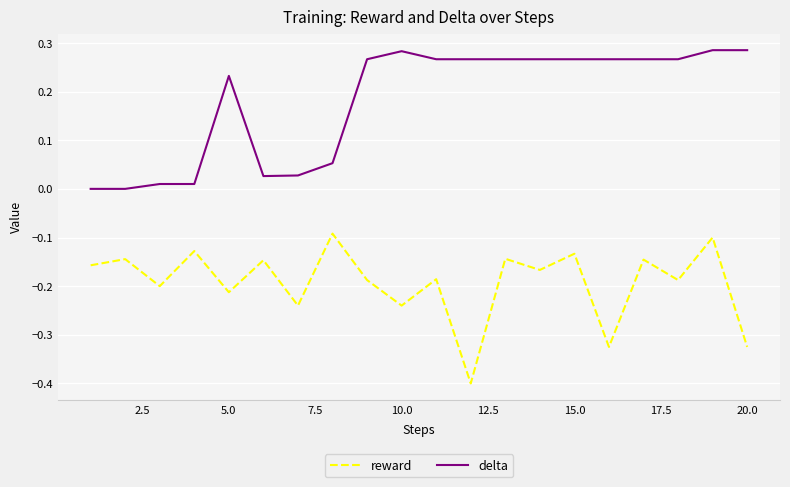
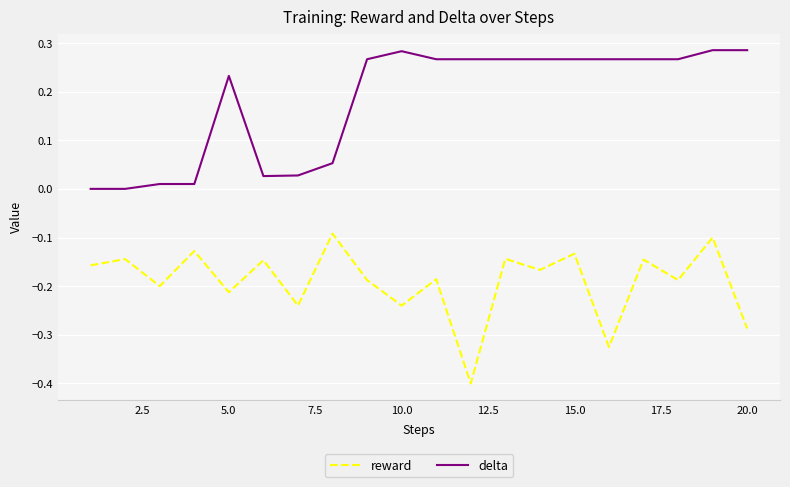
  {
    "reward": {
      "5.0": -0.21,
      "10.0": -0.24,
      "15.0": -0.13,
-     "20.0": -0.33
+     "20.0": -0.29
    },
    "delta": {
      "5.0": 0.23,
      "10.0": 0.28,
      "15.0": 0.27,
      "20.0": 0.29
    }
  }
